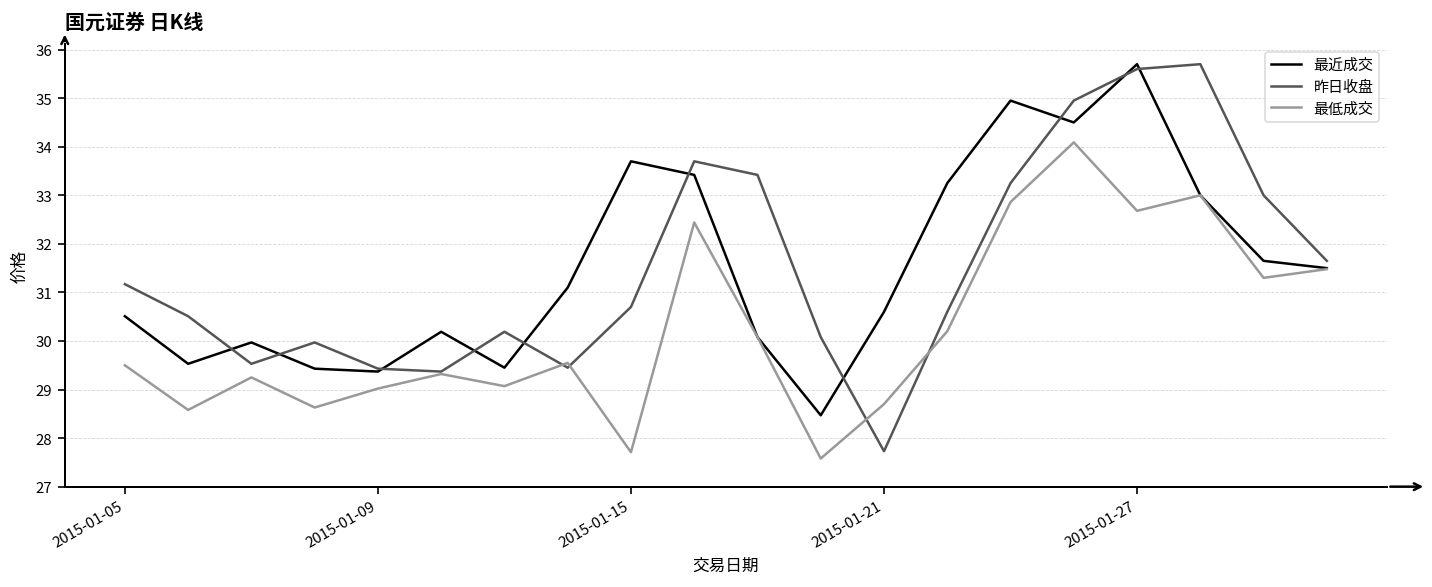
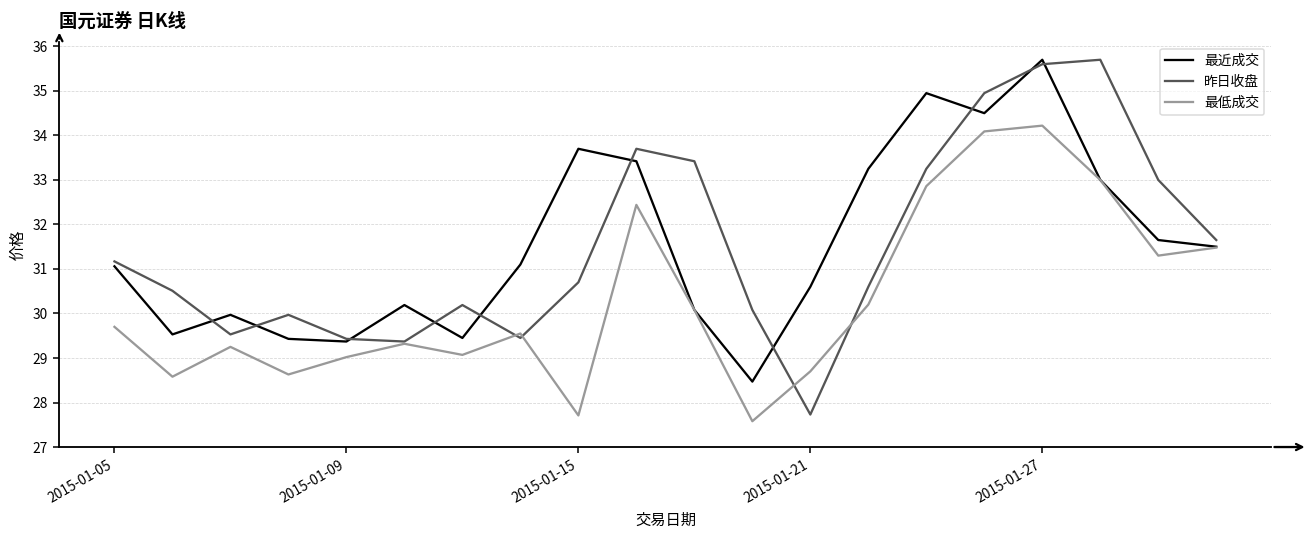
  {
    "最近成交": {
-     "2015-01-05": 30.5,
+     "2015-01-05": 31.1,
      "2015-01-15": 33.7,
      "2015-01-21": 30.6,
      "2015-01-27": 35.7
    },
    "昨日收盘": {
      "2015-01-05": 31.2,
      "2015-01-15": 30.7,
      "2015-01-21": 27.7,
      "2015-01-27": 35.6
    },
    "最低成交": {
-     "2015-01-05": 29.5,
+     "2015-01-05": 29.7,
      "2015-01-09": 29.0,
      "2015-01-15": 27.7,
      "2015-01-21": 28.7,
-     "2015-01-27": 32.7
+     "2015-01-27": 34.2
    }
  }
